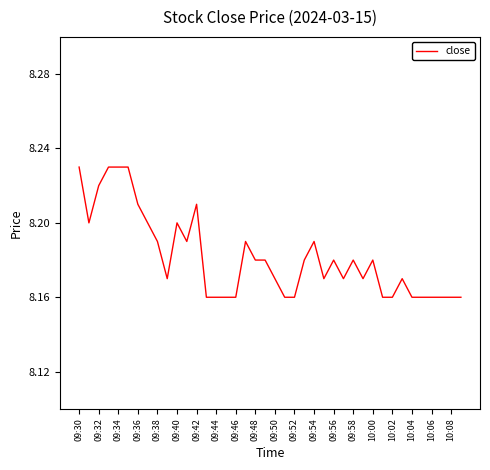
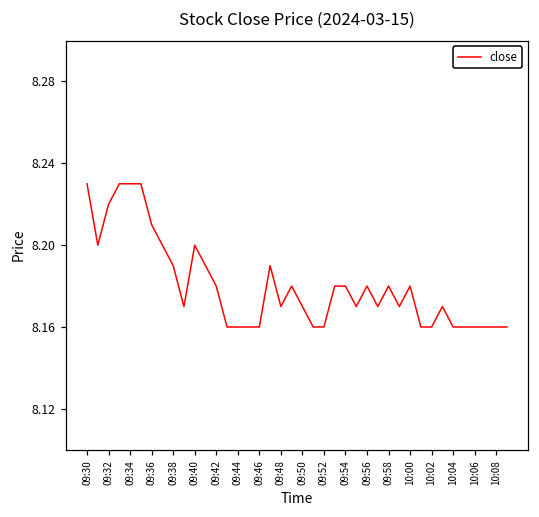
  {
    "09:30": 8.23,
    "09:32": 8.22,
    "09:34": 8.23,
    "09:36": 8.21,
    "09:38": 8.19,
    "09:40": 8.20,
-   "09:42": 8.21,
+   "09:42": 8.18,
    "09:44": 8.16,
    "09:46": 8.16,
-   "09:48": 8.18,
+   "09:48": 8.17,
    "09:50": 8.17,
    "09:52": 8.16,
-   "09:54": 8.19,
+   "09:54": 8.18,
    "09:56": 8.18,
    "09:58": 8.18,
    "10:00": 8.18,
    "10:02": 8.16,
    "10:04": 8.16,
    "10:06": 8.16,
    "10:08": 8.16
  }
